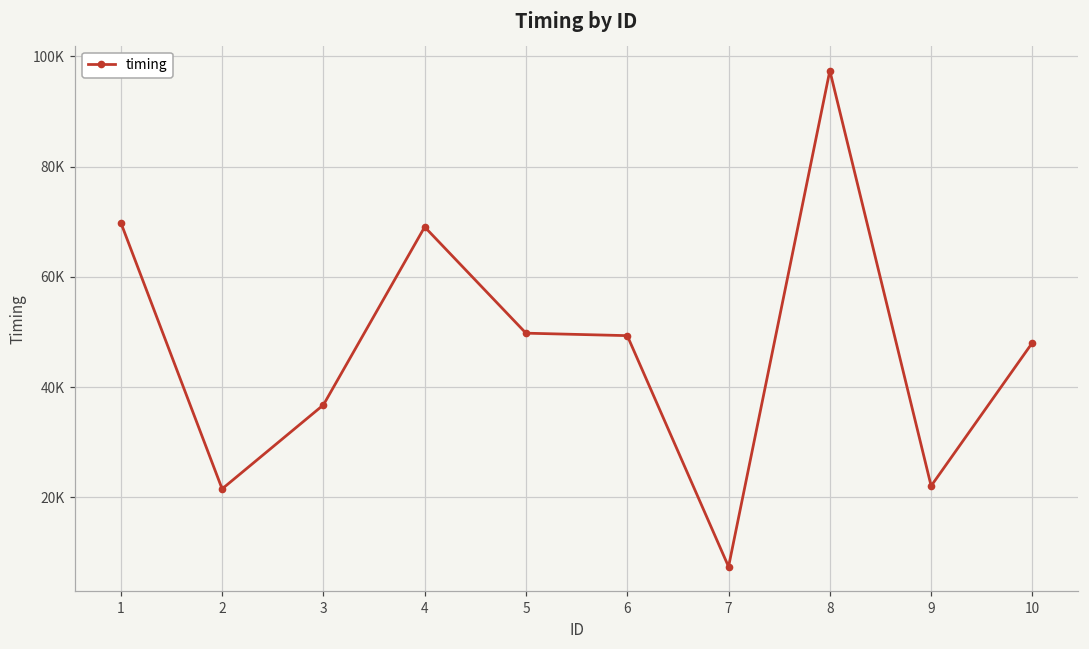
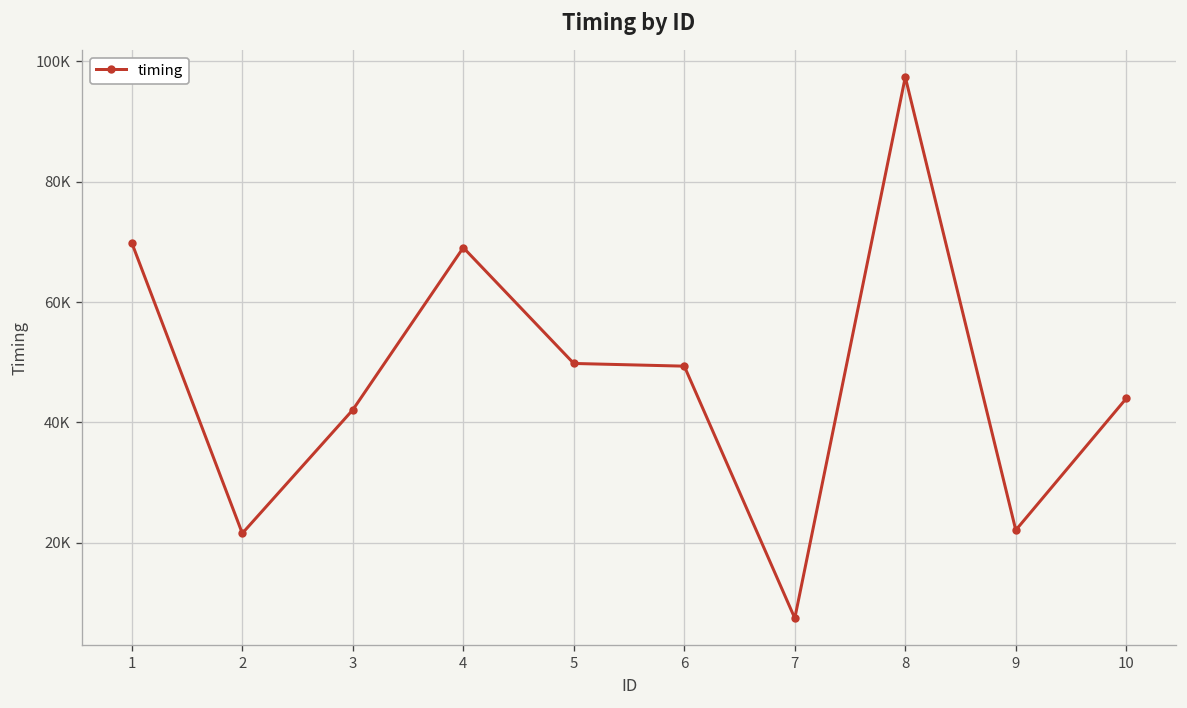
  {
    "1": 70000,
    "2": 22000,
-   "3": 37000,
+   "3": 42000,
    "4": 69000,
    "5": 50000,
    "6": 49000,
    "7": 7000,
    "8": 97000,
    "9": 22000,
-   "10": 48000
+   "10": 44000
  }
